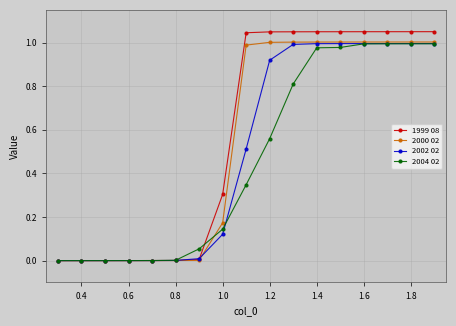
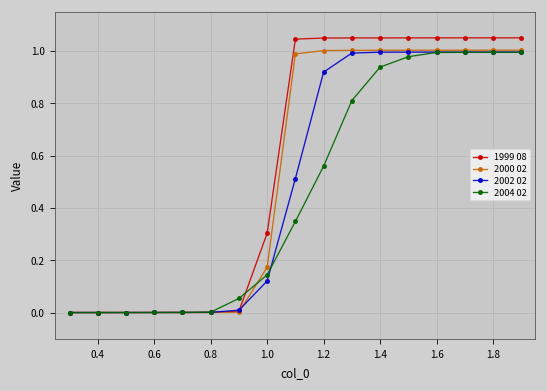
  {
    "1999 08": {
      "1.0": 0.30,
      "1.2": 1.05,
      "1.4": 1.05,
      "1.6": 1.05,
      "1.8": 1.05
    },
    "2000 02": {
      "1.0": 0.17,
      "1.2": 1.00
    },
    "2002 02": {
      "1.0": 0.12,
      "1.2": 0.92
    },
    "2004 02": {
      "1.0": 0.14,
      "1.2": 0.56,
-     "1.4": 0.98
+     "1.4": 0.94
    }
  }
